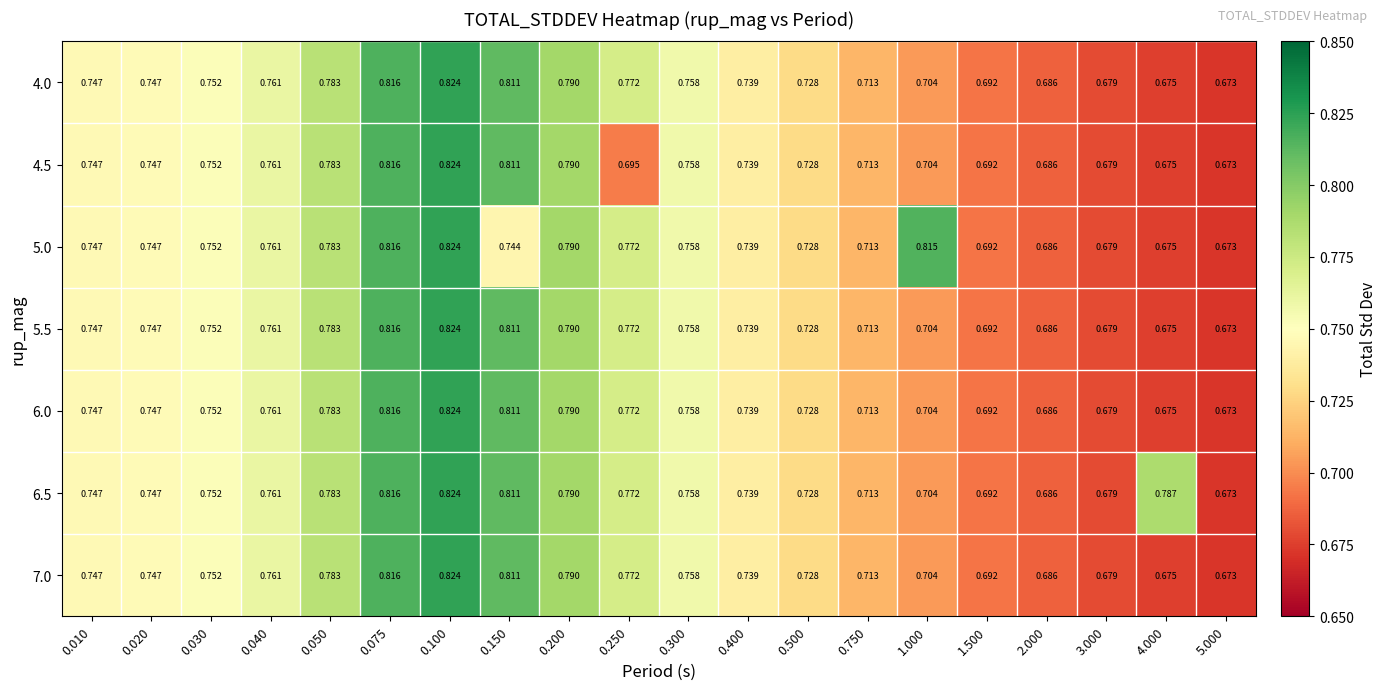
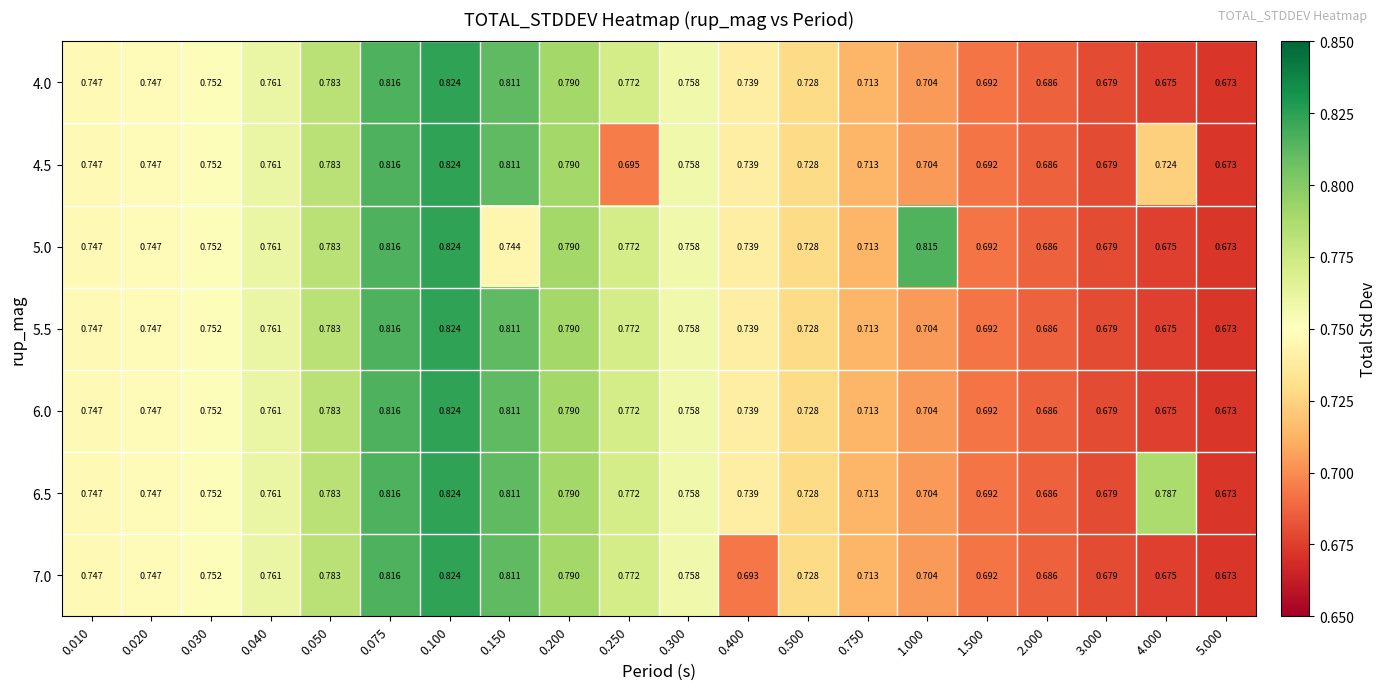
  {
    "4.0": {
      "0.010": 0.747,
      "0.020": 0.747,
      "0.030": 0.752,
      "0.040": 0.761,
      "0.050": 0.783,
      "0.075": 0.816,
      "0.100": 0.824,
      "0.150": 0.811,
      "0.200": 0.790,
      "0.250": 0.772,
      "0.300": 0.758,
      "0.400": 0.739,
      "0.500": 0.728,
      "0.750": 0.713,
      "1.000": 0.704,
      "1.500": 0.692,
      "2.000": 0.686,
      "3.000": 0.679,
      "4.000": 0.675,
      "5.000": 0.673
    },
    "4.5": {
      "0.010": 0.747,
      "0.020": 0.747,
      "0.030": 0.752,
      "0.040": 0.761,
      "0.050": 0.783,
      "0.075": 0.816,
      "0.100": 0.824,
      "0.150": 0.811,
      "0.200": 0.790,
      "0.250": 0.695,
      "0.300": 0.758,
      "0.400": 0.739,
      "0.500": 0.728,
      "0.750": 0.713,
      "1.000": 0.704,
      "1.500": 0.692,
      "2.000": 0.686,
      "3.000": 0.679,
-     "4.000": 0.675,
+     "4.000": 0.724,
      "5.000": 0.673
    },
    "5.0": {
      "0.010": 0.747,
      "0.020": 0.747,
      "0.030": 0.752,
      "0.040": 0.761,
      "0.050": 0.783,
      "0.075": 0.816,
      "0.100": 0.824,
      "0.150": 0.744,
      "0.200": 0.790,
      "0.250": 0.772,
      "0.300": 0.758,
      "0.400": 0.739,
      "0.500": 0.728,
      "0.750": 0.713,
      "1.000": 0.815,
      "1.500": 0.692,
      "2.000": 0.686,
      "3.000": 0.679,
      "4.000": 0.675,
      "5.000": 0.673
    },
    "5.5": {
      "0.010": 0.747,
      "0.020": 0.747,
      "0.030": 0.752,
      "0.040": 0.761,
      "0.050": 0.783,
      "0.075": 0.816,
      "0.100": 0.824,
      "0.150": 0.811,
      "0.200": 0.790,
      "0.250": 0.772,
      "0.300": 0.758,
      "0.400": 0.739,
      "0.500": 0.728,
      "0.750": 0.713,
      "1.000": 0.704,
      "1.500": 0.692,
      "2.000": 0.686,
      "3.000": 0.679,
      "4.000": 0.675,
      "5.000": 0.673
    },
    "6.0": {
      "0.010": 0.747,
      "0.020": 0.747,
      "0.030": 0.752,
      "0.040": 0.761,
      "0.050": 0.783,
      "0.075": 0.816,
      "0.100": 0.824,
      "0.150": 0.811,
      "0.200": 0.790,
      "0.250": 0.772,
      "0.300": 0.758,
      "0.400": 0.739,
      "0.500": 0.728,
      "0.750": 0.713,
      "1.000": 0.704,
      "1.500": 0.692,
      "2.000": 0.686,
      "3.000": 0.679,
      "4.000": 0.675,
      "5.000": 0.673
    },
    "6.5": {
      "0.010": 0.747,
      "0.020": 0.747,
      "0.030": 0.752,
      "0.040": 0.761,
      "0.050": 0.783,
      "0.075": 0.816,
      "0.100": 0.824,
      "0.150": 0.811,
      "0.200": 0.790,
      "0.250": 0.772,
      "0.300": 0.758,
      "0.400": 0.739,
      "0.500": 0.728,
      "0.750": 0.713,
      "1.000": 0.704,
      "1.500": 0.692,
      "2.000": 0.686,
      "3.000": 0.679,
      "4.000": 0.787,
      "5.000": 0.673
    },
    "7.0": {
      "0.010": 0.747,
      "0.020": 0.747,
      "0.030": 0.752,
      "0.040": 0.761,
      "0.050": 0.783,
      "0.075": 0.816,
      "0.100": 0.824,
      "0.150": 0.811,
      "0.200": 0.790,
      "0.250": 0.772,
      "0.300": 0.758,
-     "0.400": 0.739,
+     "0.400": 0.693,
      "0.500": 0.728,
      "0.750": 0.713,
      "1.000": 0.704,
      "1.500": 0.692,
      "2.000": 0.686,
      "3.000": 0.679,
      "4.000": 0.675,
      "5.000": 0.673
    }
  }
